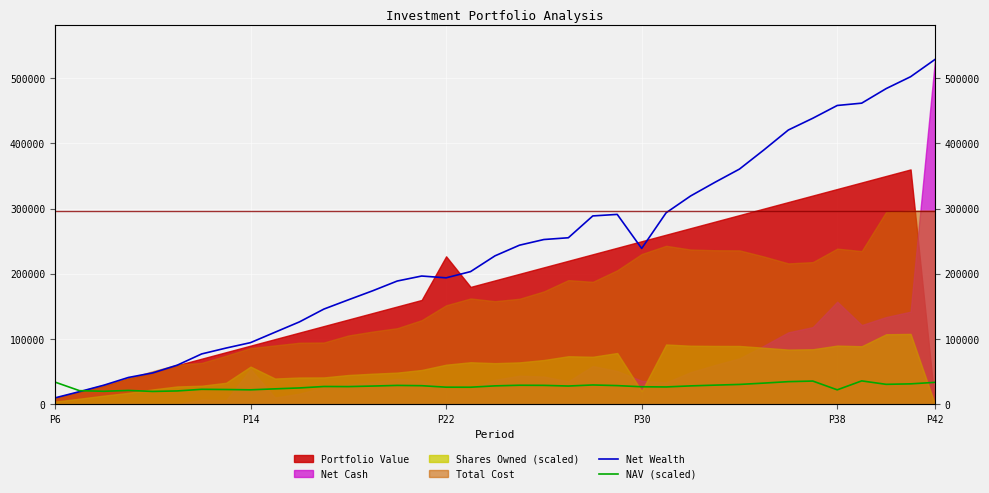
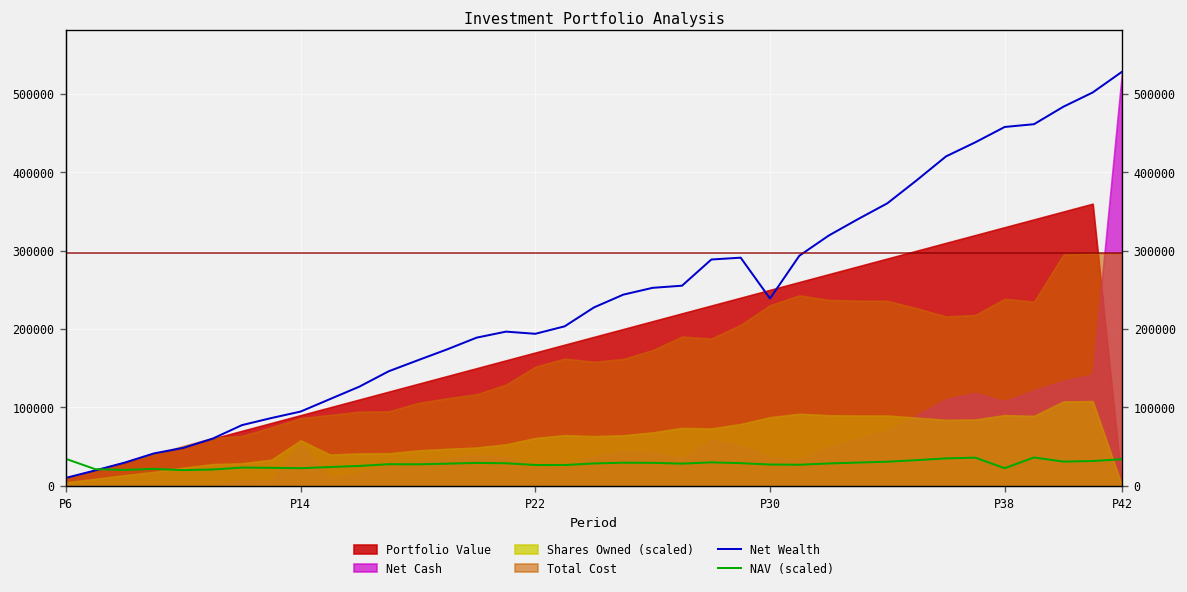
  {
    "Net Wealth": {
      "P14": 90000,
      "P22": 190000,
      "P30": 240000,
      "P38": 460000
    },
    "Portfolio Value": {
-     "P22": 230000,
+     "P22": 170000,
      "P30": 250000,
      "P38": 330000
    },
    "NAV (scaled)": {
      "P6": 30000,
      "P14": 20000,
      "P30": 30000,
      "P38": 20000,
      "P42": 30000
    },
    "Net Cash": {
      "P6": 0,
      "P14": 50000,
      "P30": 40000,
-     "P38": 160000
+     "P38": 110000
    },
    "Shares Owned (scaled)": {
      "P6": 0,
      "P14": 60000,
      "P22": 60000,
-     "P30": 20000,
+     "P30": 90000,
      "P38": 90000
    },
    "Total Cost": {
      "P22": 150000,
      "P30": 230000,
      "P38": 240000,
      "P42": 300000
    }
  }
